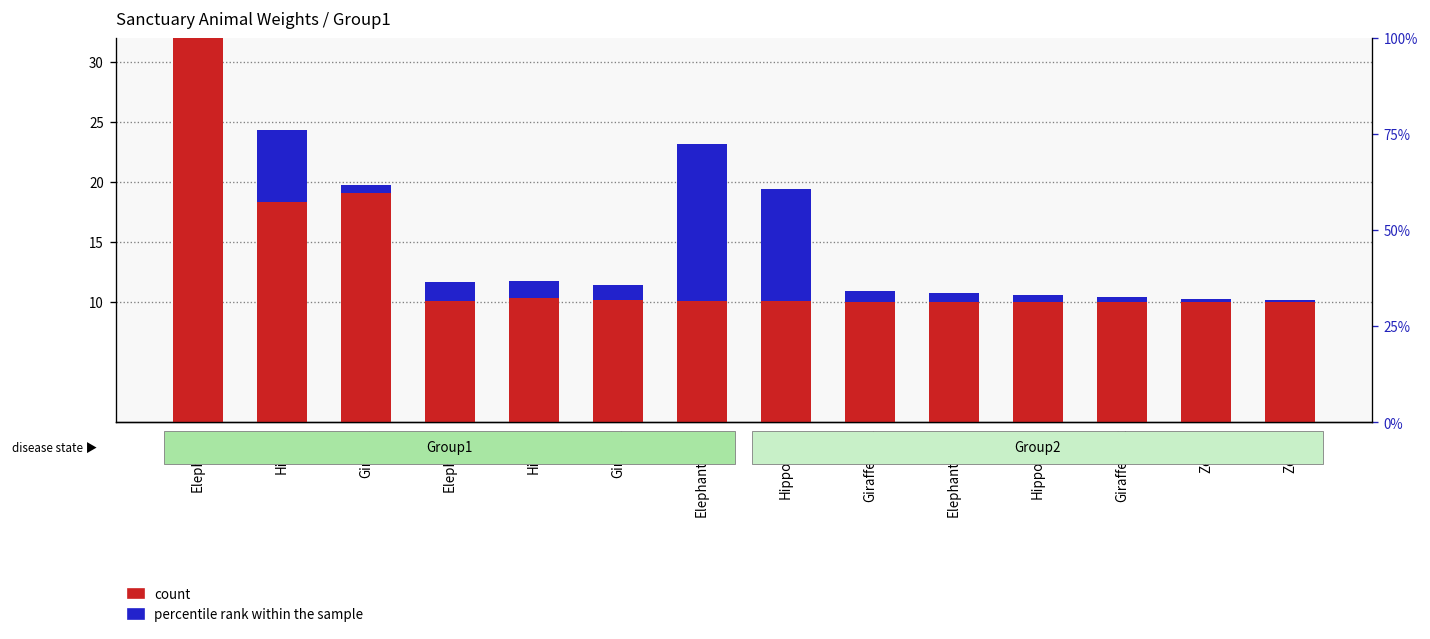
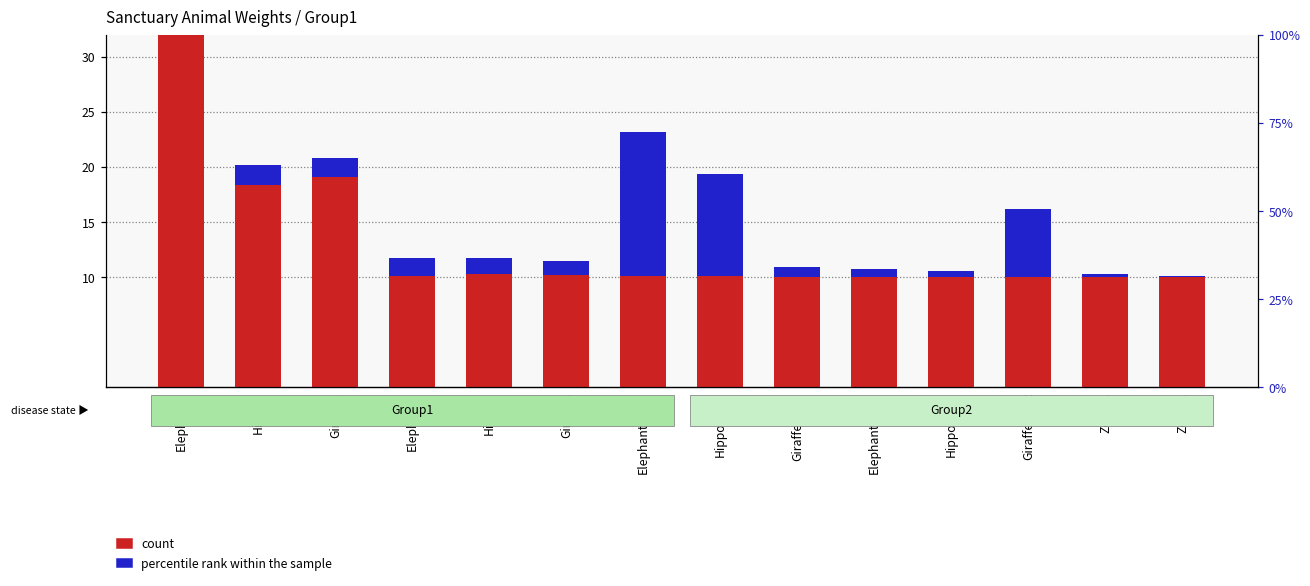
  {
    "count": {
      "Hippo2": 18.3,
      "Giraffe1": 19.1,
      "Elephant2": 10.1,
      "Hippo1": 10.3,
      "Giraffe2": 10.2,
      "ElephantCalf1": 10.1,
      "HippoCalf2": 10.1,
      "GiraffeCalf1": 10.0,
      "ElephantCalf2": 10.0,
      "HippoCalf1": 10.0,
      "GiraffeCalf2": 10.0,
      "Zebra1": 10.0,
      "Zebra2": 10.0
    },
    "percentile rank within the sample": {
-     "Hippo2": 6.0,
-     "Giraffe1": 0.7,
+     "Hippo2": 1.9,
+     "Giraffe1": 1.7,
      "Elephant2": 1.6,
      "Hippo1": 1.4,
      "Giraffe2": 1.3,
      "ElephantCalf1": 13.1,
      "HippoCalf2": 9.3,
      "GiraffeCalf1": 0.9,
      "ElephantCalf2": 0.7,
      "HippoCalf1": 0.6,
-     "GiraffeCalf2": 0.4,
+     "GiraffeCalf2": 6.2,
      "Zebra1": 0.3
    }
  }
